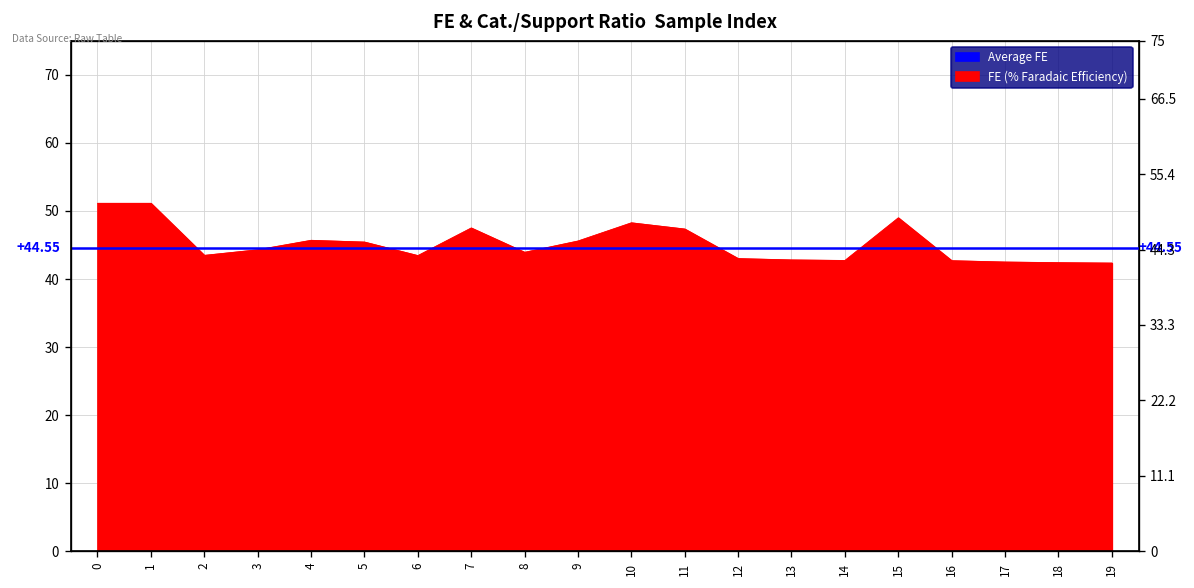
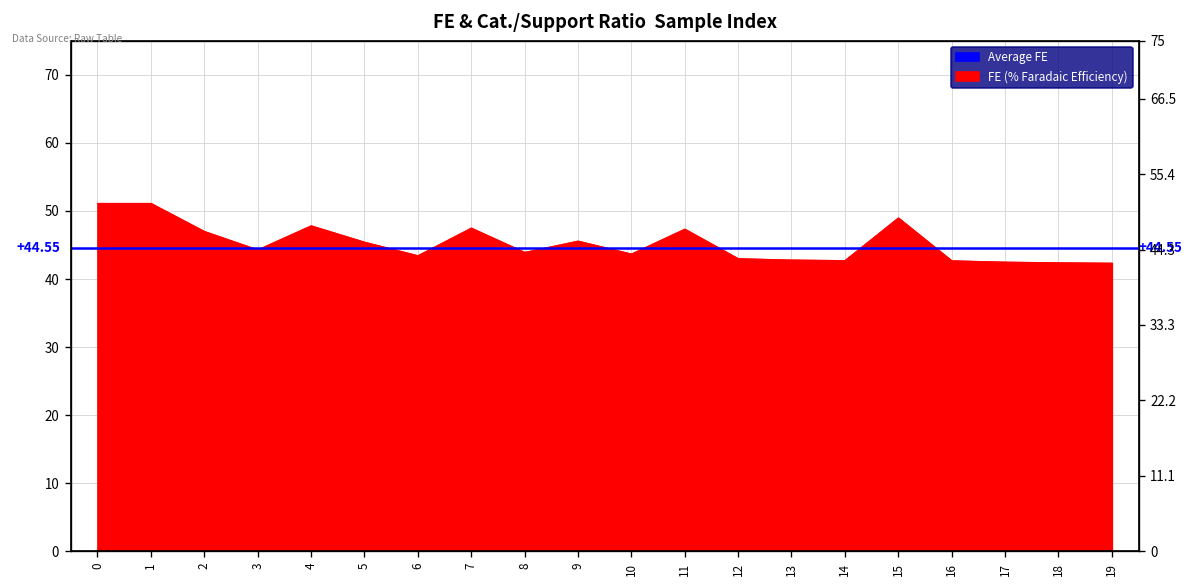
  {
    "0": 51,
    "1": 51,
-   "2": 43,
+   "2": 47,
    "3": 44,
-   "4": 46,
+   "4": 48,
    "5": 45,
    "6": 43,
    "7": 48,
    "8": 44,
    "9": 46,
-   "10": 48,
+   "10": 44,
    "11": 47,
    "12": 43,
    "13": 43,
    "14": 43,
    "15": 49,
    "16": 43,
    "17": 42,
    "18": 42
  }
